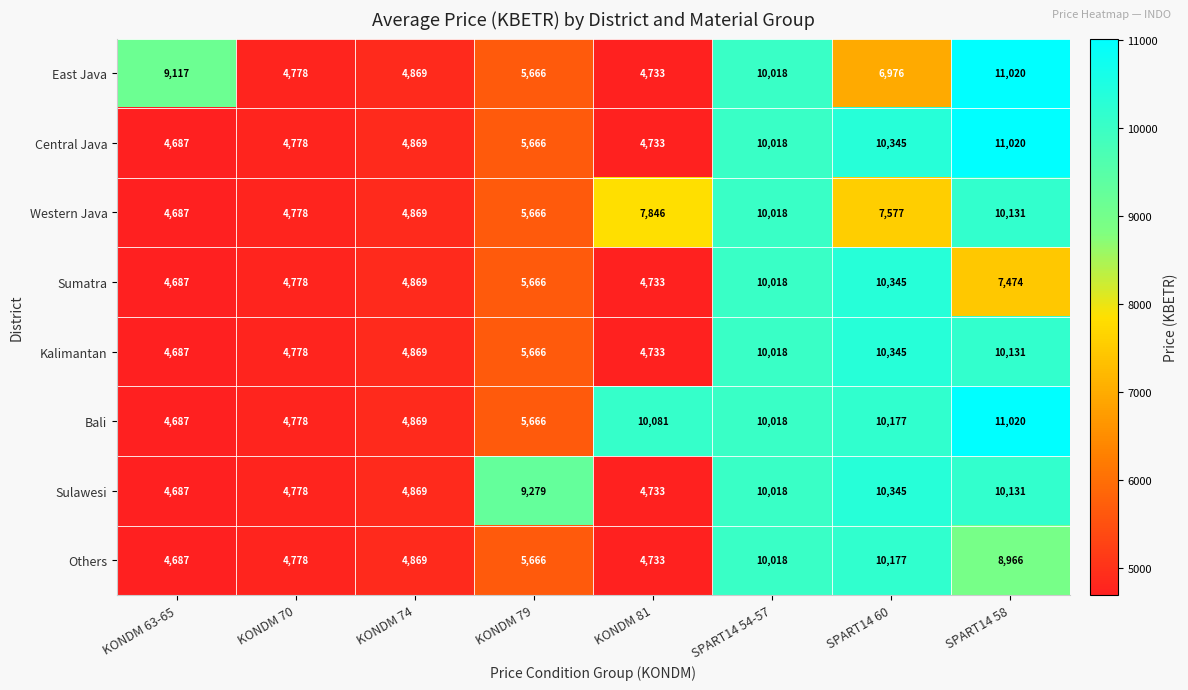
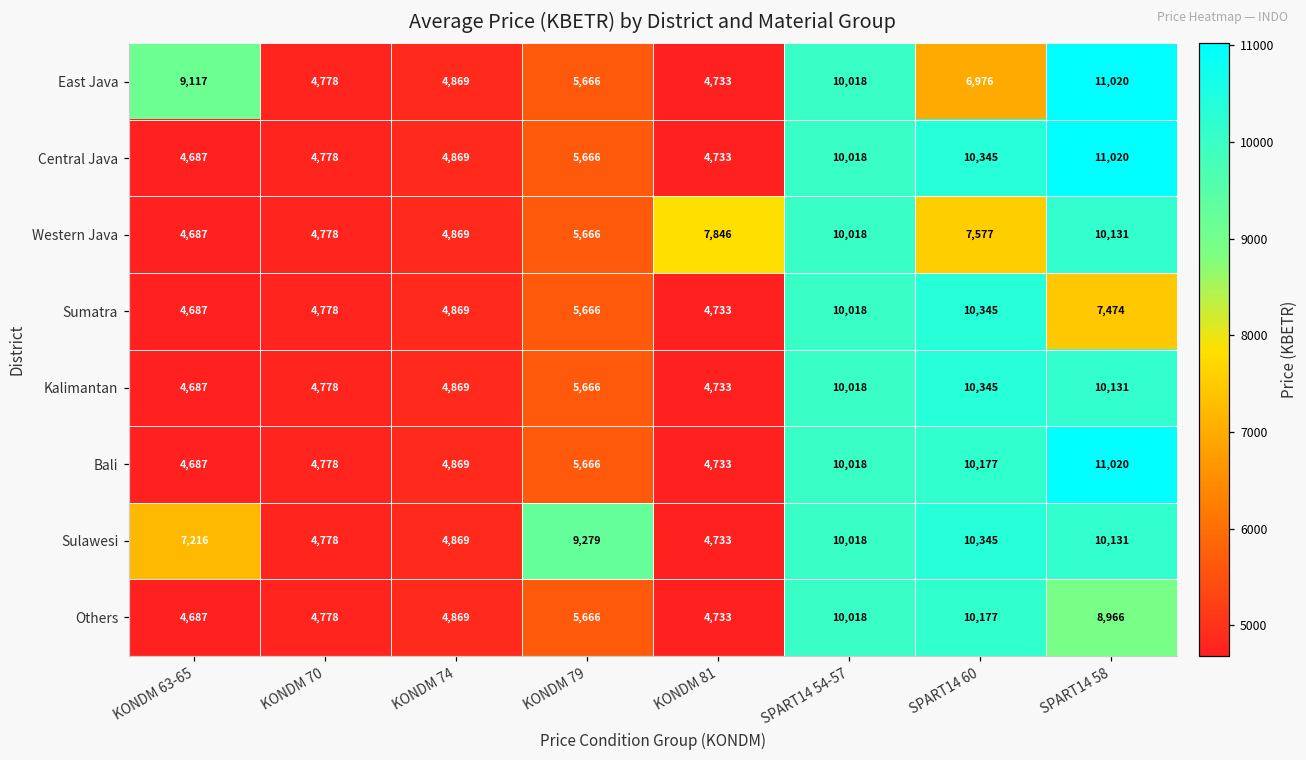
  {
    "East Java": {
      "KONDM 63-65": "9,117",
      "KONDM 70": "4,778",
      "KONDM 74": "4,869",
      "KONDM 79": "5,666",
      "KONDM 81": "4,733",
      "SPART14 54-57": "10,018",
      "SPART14 60": "6,976",
      "SPART14 58": "11,020"
    },
    "Central Java": {
      "KONDM 63-65": "4,687",
      "KONDM 70": "4,778",
      "KONDM 74": "4,869",
      "KONDM 79": "5,666",
      "KONDM 81": "4,733",
      "SPART14 54-57": "10,018",
      "SPART14 60": "10,345",
      "SPART14 58": "11,020"
    },
    "Western Java": {
      "KONDM 63-65": "4,687",
      "KONDM 70": "4,778",
      "KONDM 74": "4,869",
      "KONDM 79": "5,666",
      "KONDM 81": "7,846",
      "SPART14 54-57": "10,018",
      "SPART14 60": "7,577",
      "SPART14 58": "10,131"
    },
    "Sumatra": {
      "KONDM 63-65": "4,687",
      "KONDM 70": "4,778",
      "KONDM 74": "4,869",
      "KONDM 79": "5,666",
      "KONDM 81": "4,733",
      "SPART14 54-57": "10,018",
      "SPART14 60": "10,345",
      "SPART14 58": "7,474"
    },
    "Kalimantan": {
      "KONDM 63-65": "4,687",
      "KONDM 70": "4,778",
      "KONDM 74": "4,869",
      "KONDM 79": "5,666",
      "KONDM 81": "4,733",
      "SPART14 54-57": "10,018",
      "SPART14 60": "10,345",
      "SPART14 58": "10,131"
    },
    "Bali": {
      "KONDM 63-65": "4,687",
      "KONDM 70": "4,778",
      "KONDM 74": "4,869",
      "KONDM 79": "5,666",
-     "KONDM 81": "10,081",
+     "KONDM 81": "4,733",
      "SPART14 54-57": "10,018",
      "SPART14 60": "10,177",
      "SPART14 58": "11,020"
    },
    "Sulawesi": {
-     "KONDM 63-65": "4,687",
+     "KONDM 63-65": "7,216",
      "KONDM 70": "4,778",
      "KONDM 74": "4,869",
      "KONDM 79": "9,279",
      "KONDM 81": "4,733",
      "SPART14 54-57": "10,018",
      "SPART14 60": "10,345",
      "SPART14 58": "10,131"
    },
    "Others": {
      "KONDM 63-65": "4,687",
      "KONDM 70": "4,778",
      "KONDM 74": "4,869",
      "KONDM 79": "5,666",
      "KONDM 81": "4,733",
      "SPART14 54-57": "10,018",
      "SPART14 60": "10,177",
      "SPART14 58": "8,966"
    }
  }
